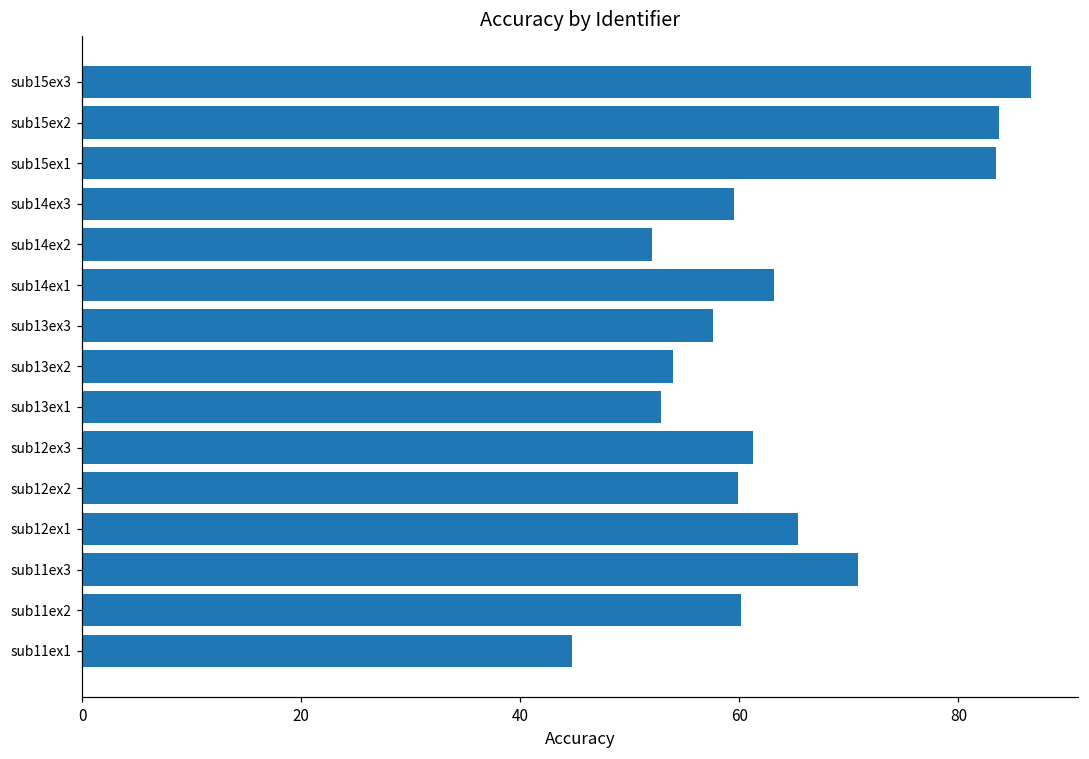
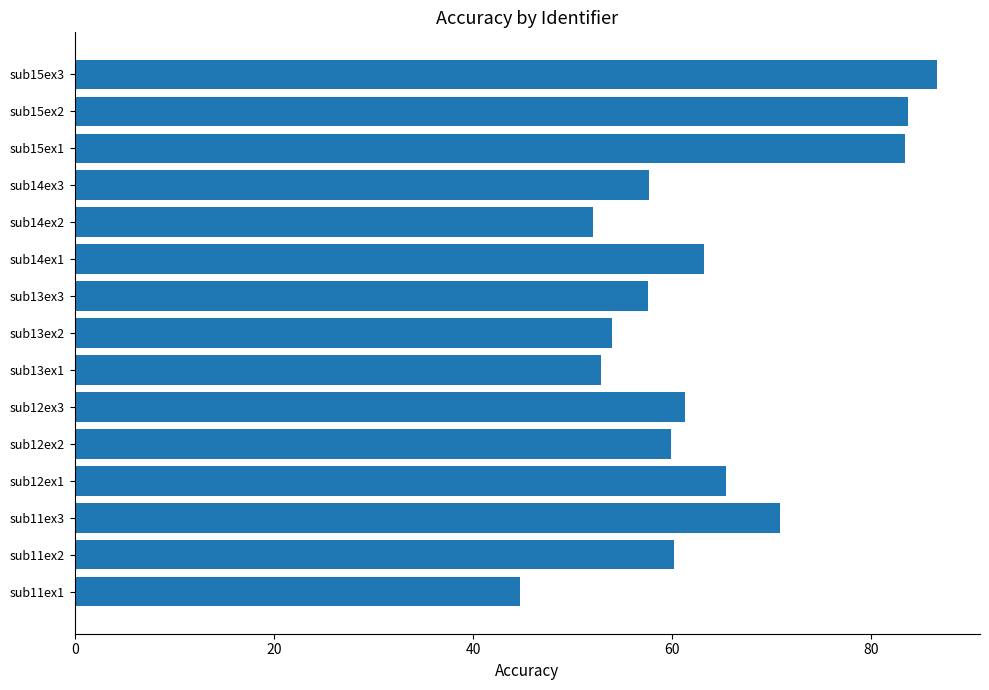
  {
    "sub15ex3": 87,
    "sub15ex2": 84,
    "sub15ex1": 83,
-   "sub14ex3": 60,
+   "sub14ex3": 58,
    "sub14ex2": 52,
    "sub14ex1": 63,
    "sub13ex3": 58,
    "sub13ex2": 54,
    "sub13ex1": 53,
    "sub12ex3": 61,
    "sub12ex2": 60,
    "sub12ex1": 65,
    "sub11ex3": 71,
    "sub11ex2": 60,
    "sub11ex1": 45
  }
